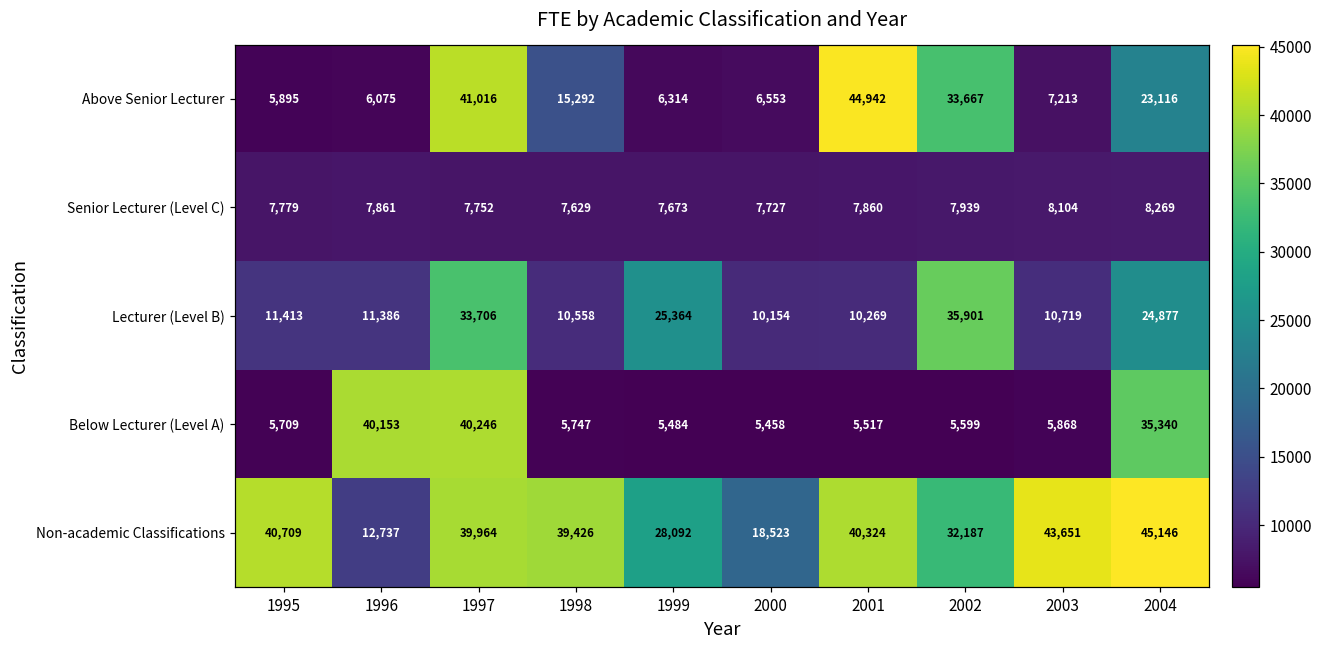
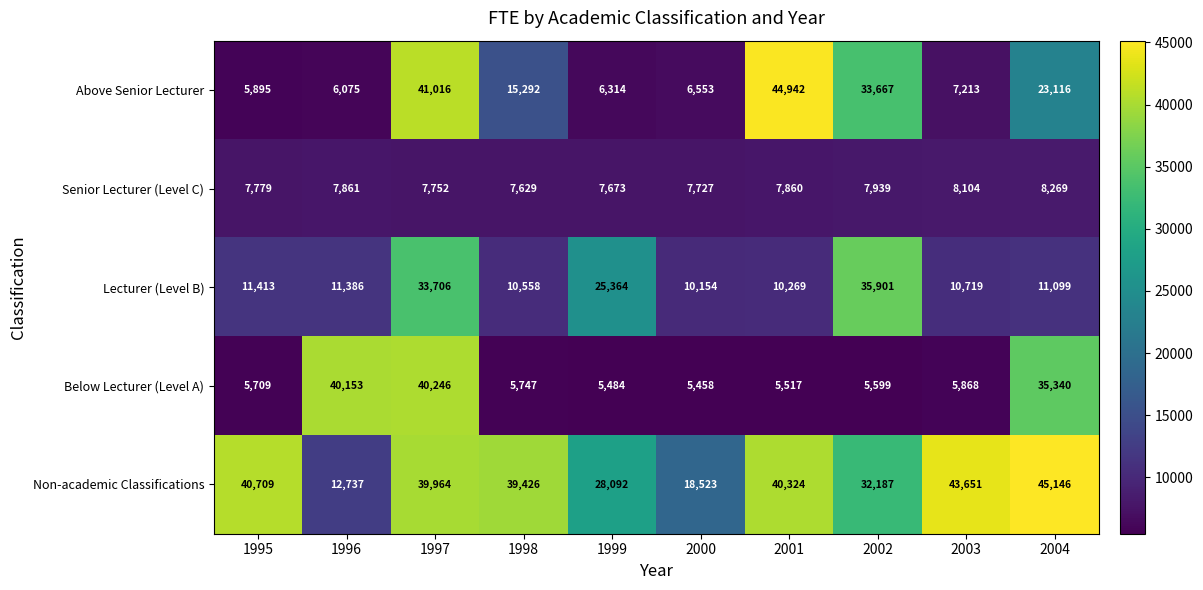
  {
    "Above Senior Lecturer": {
      "1995": "5,895",
      "1996": "6,075",
      "1997": "41,016",
      "1998": "15,292",
      "1999": "6,314",
      "2000": "6,553",
      "2001": "44,942",
      "2002": "33,667",
      "2003": "7,213",
      "2004": "23,116"
    },
    "Senior Lecturer (Level C)": {
      "1995": "7,779",
      "1996": "7,861",
      "1997": "7,752",
      "1998": "7,629",
      "1999": "7,673",
      "2000": "7,727",
      "2001": "7,860",
      "2002": "7,939",
      "2003": "8,104",
      "2004": "8,269"
    },
    "Lecturer (Level B)": {
      "1995": "11,413",
      "1996": "11,386",
      "1997": "33,706",
      "1998": "10,558",
      "1999": "25,364",
      "2000": "10,154",
      "2001": "10,269",
      "2002": "35,901",
      "2003": "10,719",
-     "2004": "24,877"
+     "2004": "11,099"
    },
    "Below Lecturer (Level A)": {
      "1995": "5,709",
      "1996": "40,153",
      "1997": "40,246",
      "1998": "5,747",
      "1999": "5,484",
      "2000": "5,458",
      "2001": "5,517",
      "2002": "5,599",
      "2003": "5,868",
      "2004": "35,340"
    },
    "Non-academic Classifications": {
      "1995": "40,709",
      "1996": "12,737",
      "1997": "39,964",
      "1998": "39,426",
      "1999": "28,092",
      "2000": "18,523",
      "2001": "40,324",
      "2002": "32,187",
      "2003": "43,651",
      "2004": "45,146"
    }
  }
